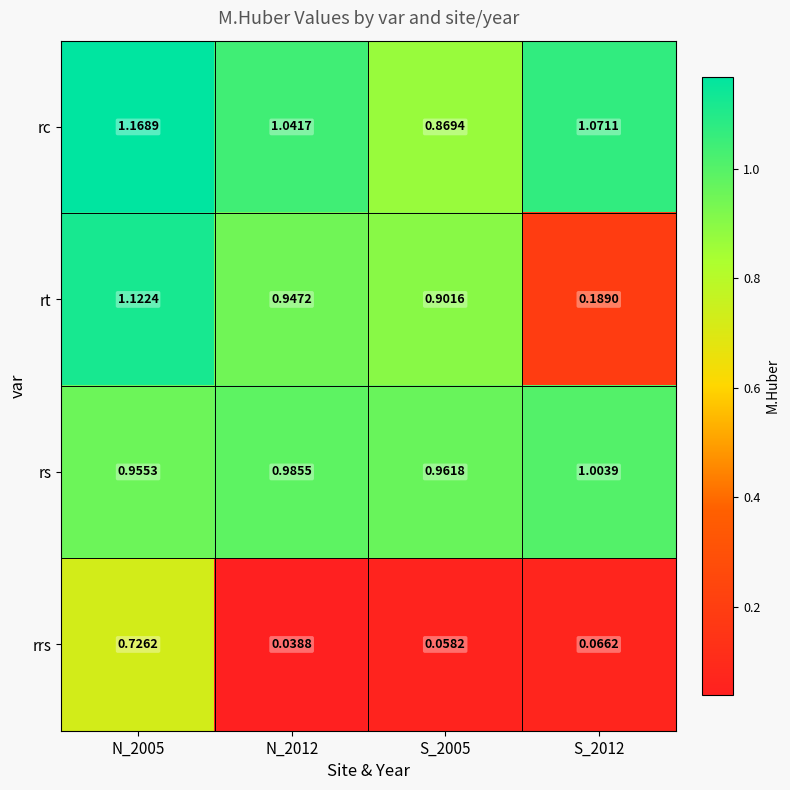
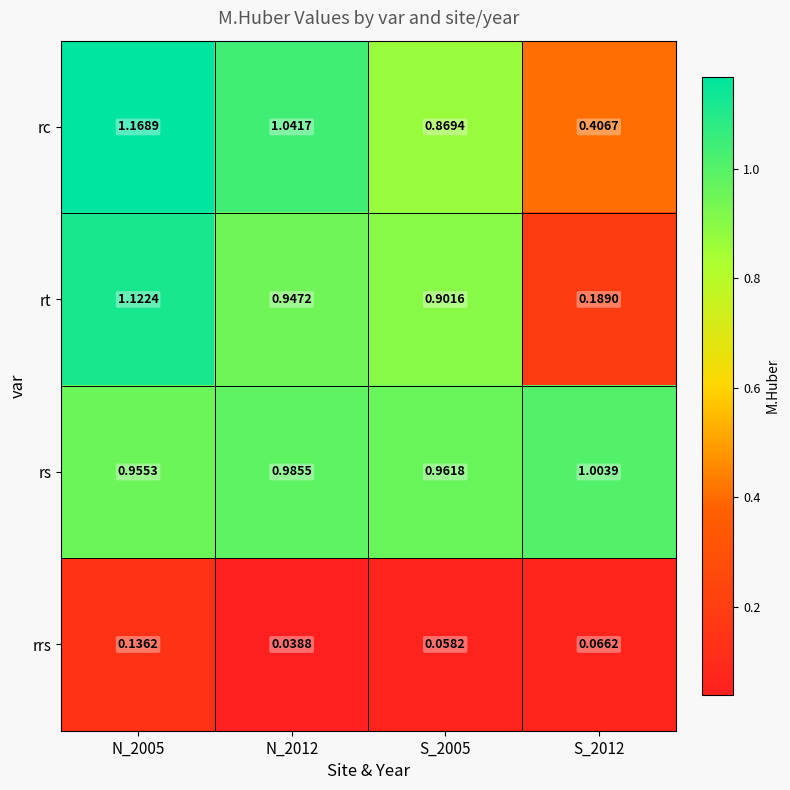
  {
    "rc": {
-     "S_2012": 1.0711
+     "S_2012": 0.4067
    },
    "rrs": {
-     "N_2005": 0.7262
+     "N_2005": 0.1362
    }
  }
